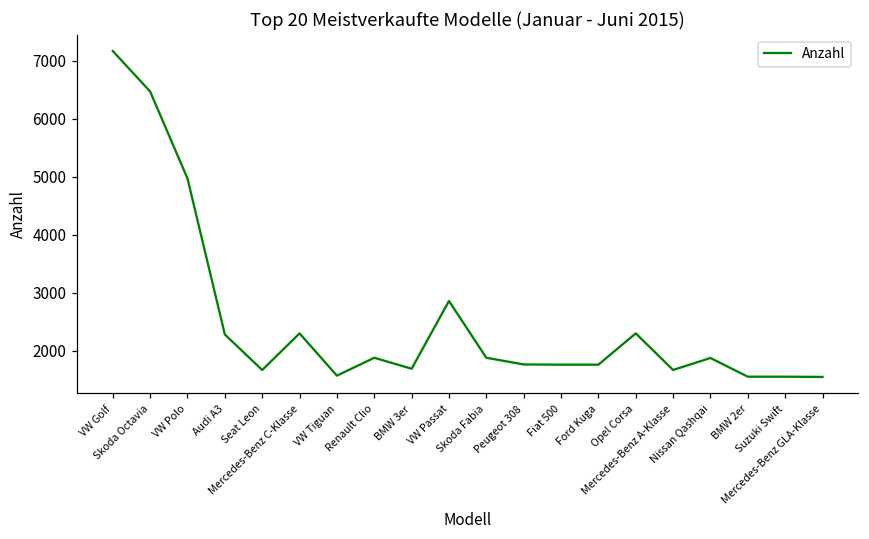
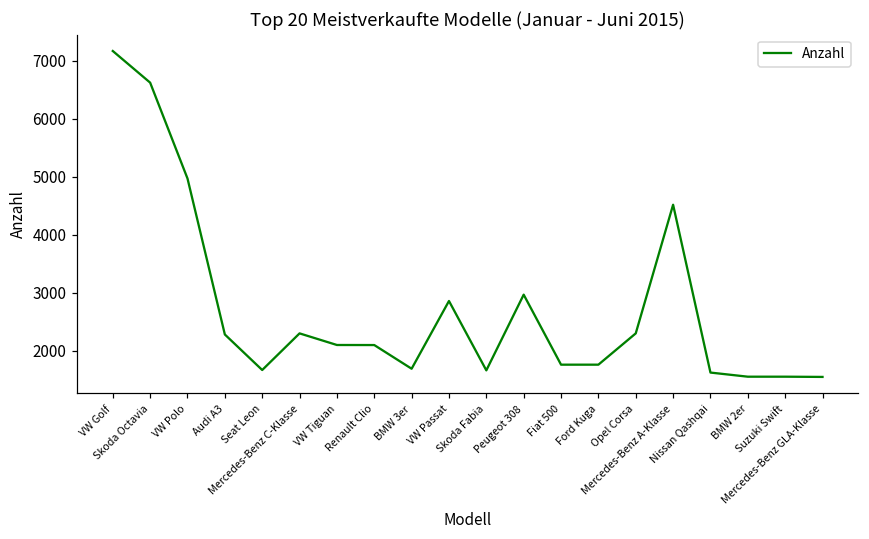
  {
    "VW Golf": 7200,
-   "Skoda Octavia": 6500,
+   "Skoda Octavia": 6600,
    "VW Polo": 5000,
    "Audi A3": 2300,
    "Seat Leon": 1700,
    "Mercedes-Benz C-Klasse": 2300,
-   "VW Tiguan": 1600,
-   "Renault Clio": 1900,
+   "VW Tiguan": 2100,
+   "Renault Clio": 2100,
    "BMW 3er": 1700,
    "VW Passat": 2900,
-   "Skoda Fabia": 1900,
-   "Peugeot 308": 1800,
+   "Skoda Fabia": 1700,
+   "Peugeot 308": 3000,
    "Fiat 500": 1800,
    "Ford Kuga": 1800,
    "Opel Corsa": 2300,
-   "Mercedes-Benz A-Klasse": 1700,
-   "Nissan Qashqai": 1900,
+   "Mercedes-Benz A-Klasse": 4500,
+   "Nissan Qashqai": 1600,
    "BMW 2er": 1600,
    "Suzuki Swift": 1600,
    "Mercedes-Benz GLA-Klasse": 1600
  }
